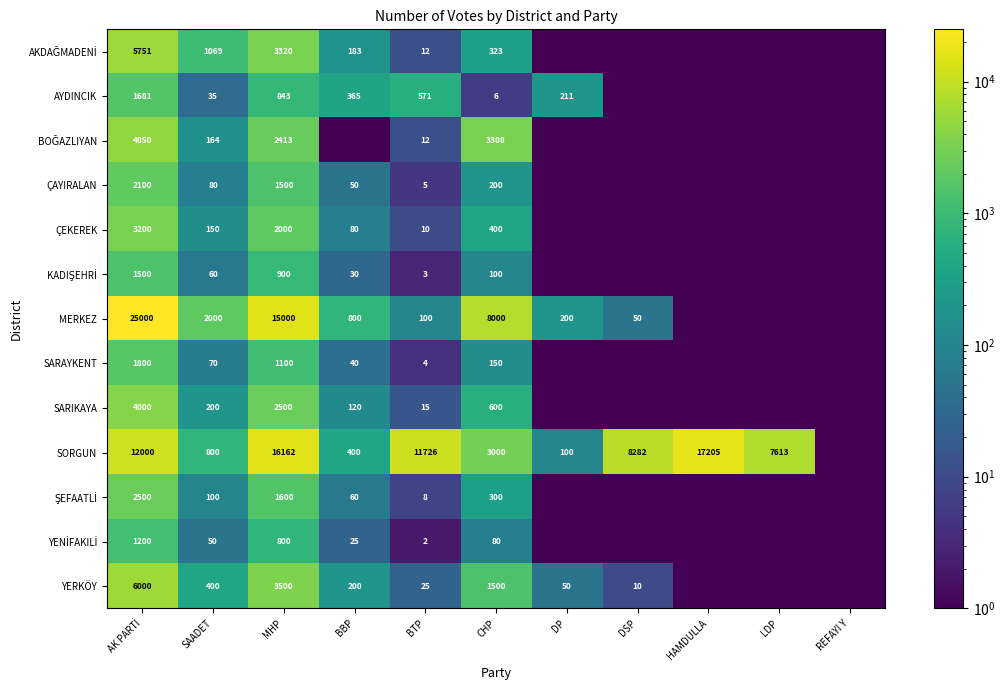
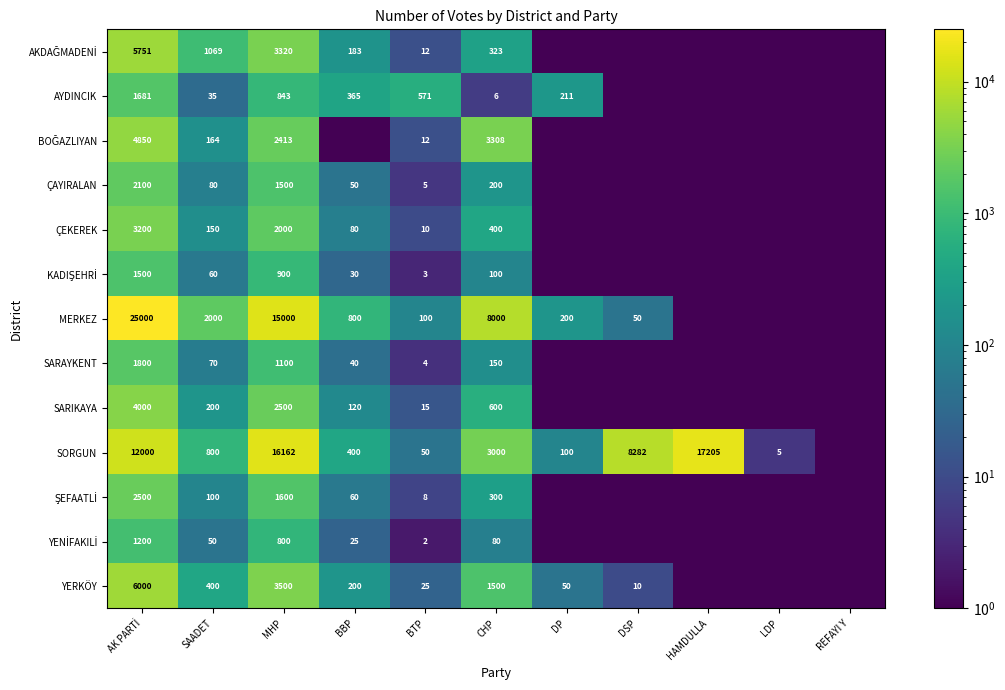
  {
    "AKDAĞMADENİ": {
      "AK PARTİ": 5751,
      "SAADET": 1069,
      "MHP": 3320,
      "BBP": 183,
      "BTP": 12,
      "CHP": 323
    },
    "AYDINCIK": {
      "AK PARTİ": 1681,
      "SAADET": 35,
      "MHP": 843,
      "BBP": 365,
      "BTP": 571,
      "CHP": 6,
      "DP": 211
    },
    "BOĞAZLIYAN": {
      "AK PARTİ": 4850,
      "SAADET": 164,
      "MHP": 2413,
      "BTP": 12,
      "CHP": 3308
    },
    "ÇAYIRALAN": {
      "AK PARTİ": 2100,
      "SAADET": 80,
      "MHP": 1500,
      "BBP": 50,
      "BTP": 5,
      "CHP": 200
    },
    "ÇEKEREK": {
      "AK PARTİ": 3200,
      "SAADET": 150,
      "MHP": 2000,
      "BBP": 80,
      "BTP": 10,
      "CHP": 400
    },
    "KADIŞEHRİ": {
      "AK PARTİ": 1500,
      "SAADET": 60,
      "MHP": 900,
      "BBP": 30,
      "BTP": 3,
      "CHP": 100
    },
    "MERKEZ": {
      "AK PARTİ": 25000,
      "SAADET": 2000,
      "MHP": 15000,
      "BBP": 800,
      "BTP": 100,
      "CHP": 8000,
      "DP": 200,
      "DSP": 50
    },
    "SARAYKENT": {
      "AK PARTİ": 1800,
      "SAADET": 70,
      "MHP": 1100,
      "BBP": 40,
      "BTP": 4,
      "CHP": 150
    },
    "SARIKAYA": {
      "AK PARTİ": 4000,
      "SAADET": 200,
      "MHP": 2500,
      "BBP": 120,
      "BTP": 15,
      "CHP": 600
    },
    "SORGUN": {
      "AK PARTİ": 12000,
      "SAADET": 800,
      "MHP": 16162,
      "BBP": 400,
-     "BTP": 11726,
+     "BTP": 50,
      "CHP": 3000,
      "DP": 100,
      "DSP": 8282,
      "HAMDULLA": 17205,
-     "LDP": 7613
+     "LDP": 5
    },
    "ŞEFAATLİ": {
      "AK PARTİ": 2500,
      "SAADET": 100,
      "MHP": 1600,
      "BBP": 60,
      "BTP": 8,
      "CHP": 300
    },
    "YENİFAKILİ": {
      "AK PARTİ": 1200,
      "SAADET": 50,
      "MHP": 800,
      "BBP": 25,
      "BTP": 2,
      "CHP": 80
    },
    "YERKÖY": {
      "AK PARTİ": 6000,
      "SAADET": 400,
      "MHP": 3500,
      "BBP": 200,
      "BTP": 25,
      "CHP": 1500,
      "DP": 50,
      "DSP": 10
    }
  }
